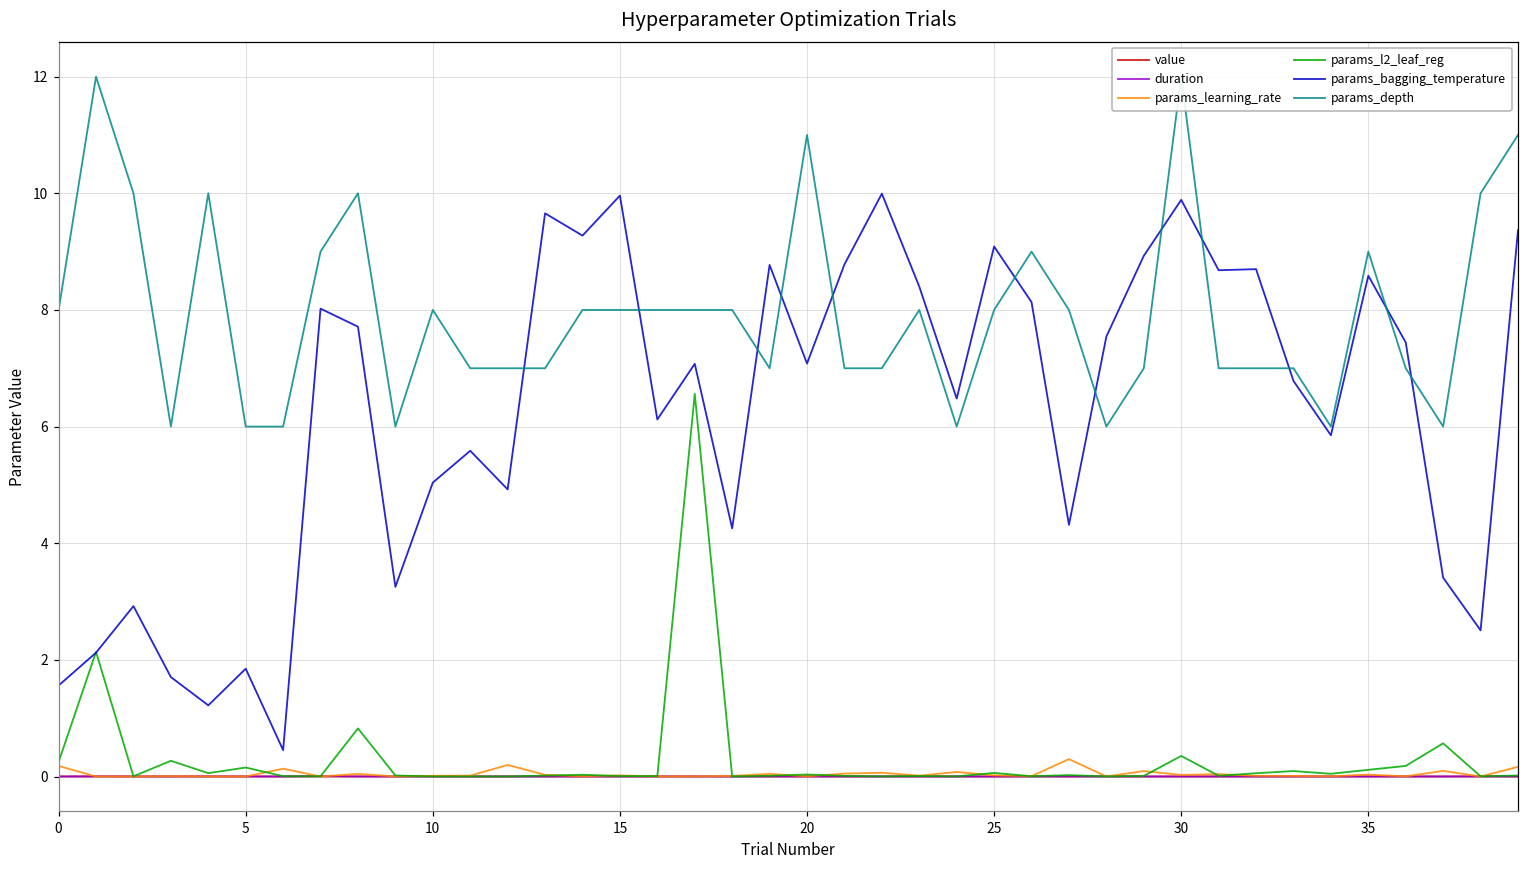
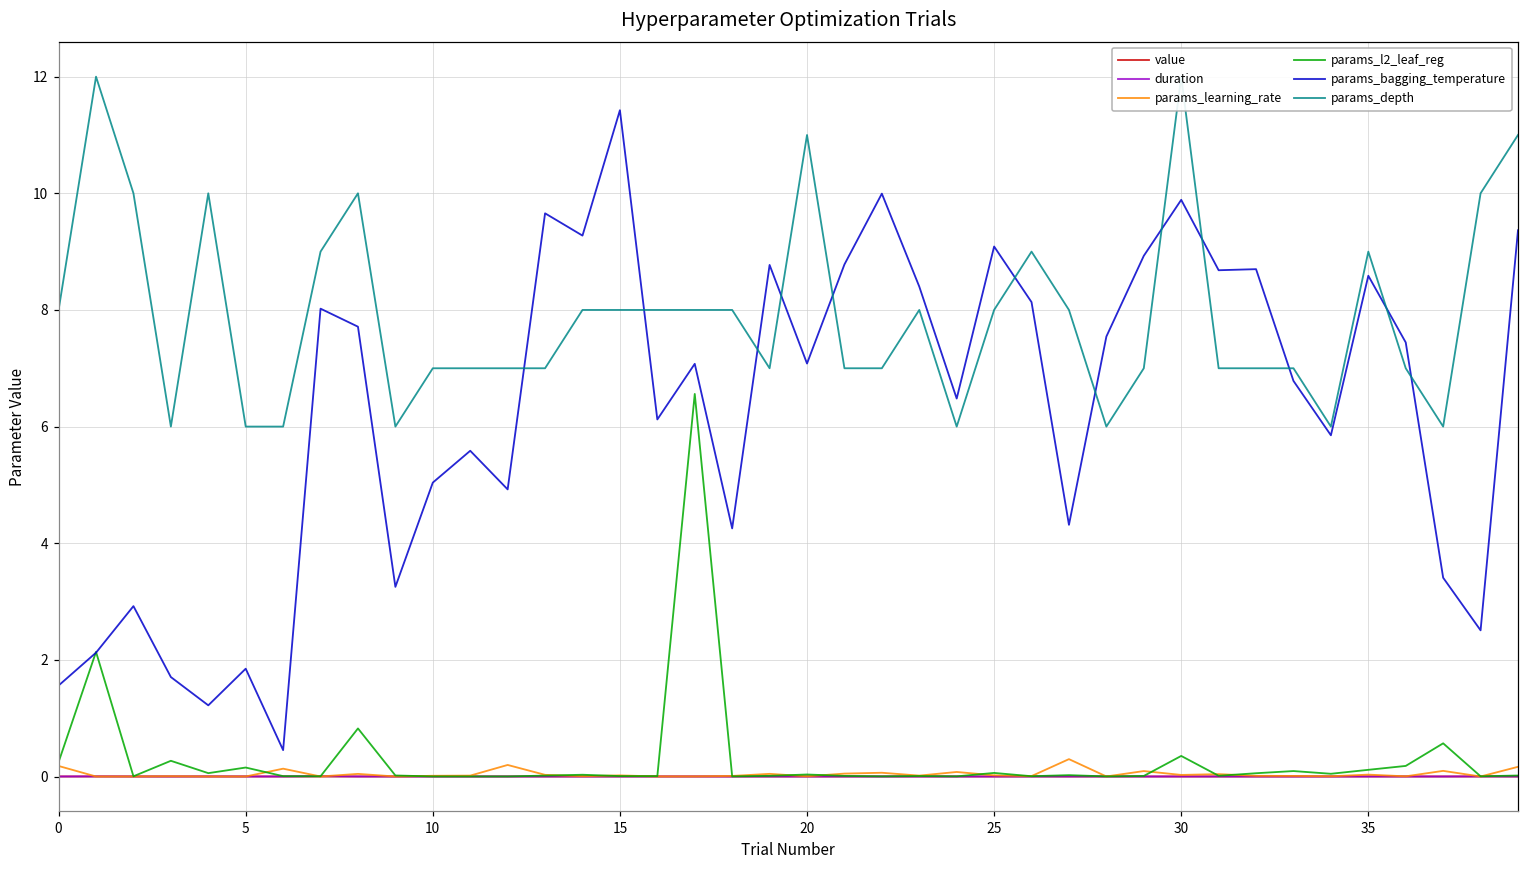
  {
    "duration": {
      "0": 0.0
    },
    "params_learning_rate": {
      "0": 0.2
    },
    "params_l2_leaf_reg": {
      "0": 0.2,
      "5": 0.2,
      "30": 0.4,
      "35": 0.1
    },
    "params_bagging_temperature": {
      "0": 1.6,
      "5": 1.8,
      "10": 5.0,
-     "15": 10.0,
+     "15": 11.4,
      "20": 7.1,
      "25": 9.1,
      "30": 9.9,
      "35": 8.6
    },
    "params_depth": {
      "0": 8,
      "5": 6,
-     "10": 8,
+     "10": 7,
      "15": 8,
      "20": 11,
      "25": 8,
      "35": 9
    }
  }
